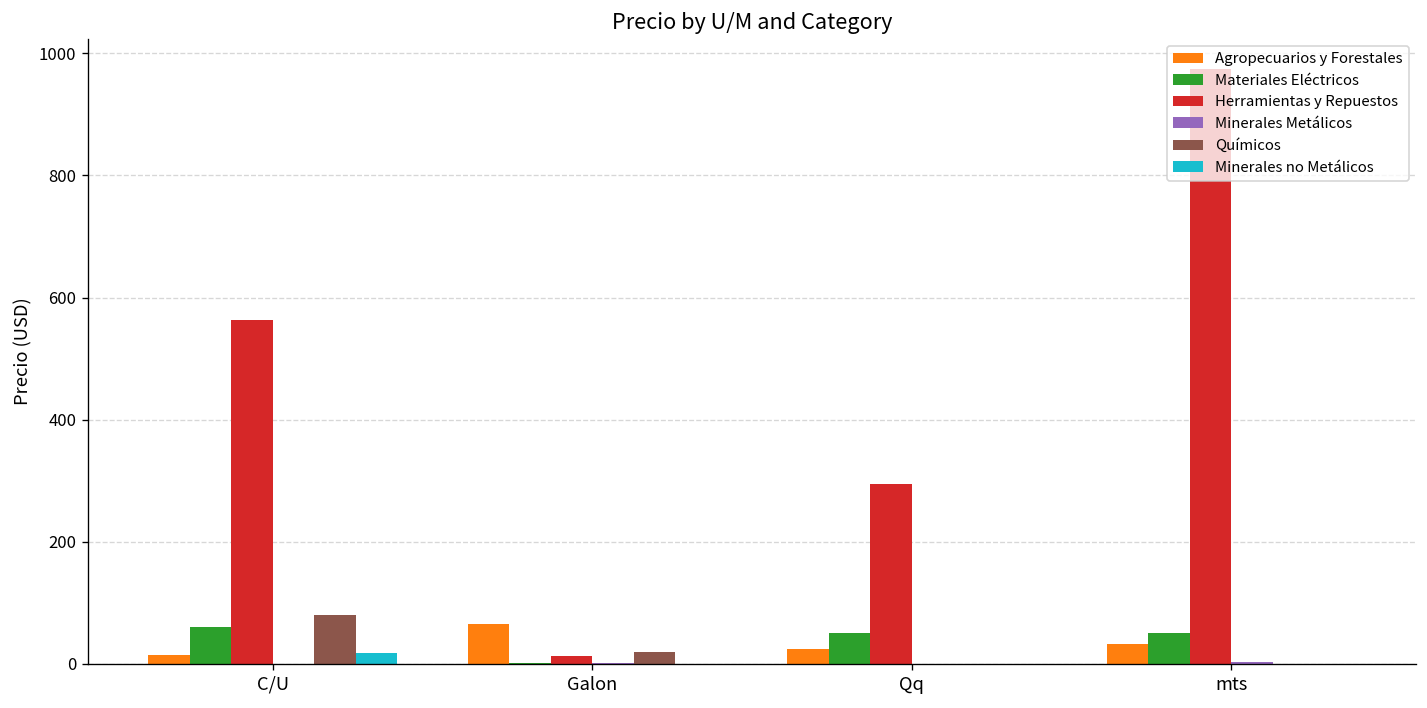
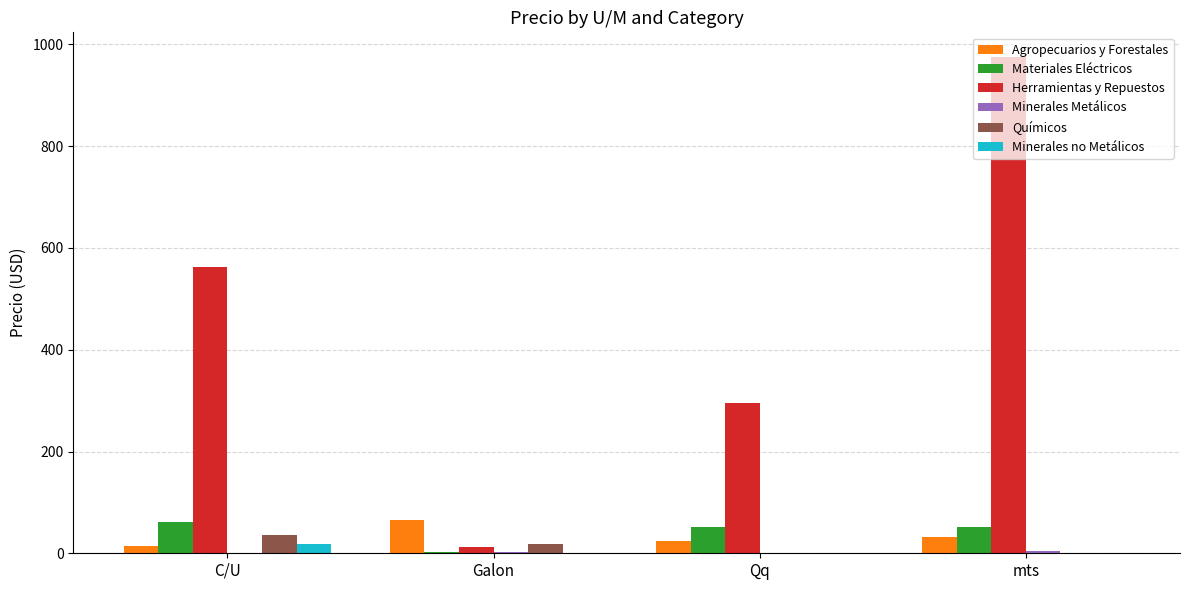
  {
    "Agropecuarios y Forestales": {
      "C/U": 10,
      "Galon": 70,
      "Qq": 30,
      "mts": 30
    },
    "Materiales Eléctricos": {
      "C/U": 60,
      "Qq": 50,
      "mts": 50
    },
    "Herramientas y Repuestos": {
      "C/U": 560,
      "Galon": 10,
      "Qq": 290
    },
    "Minerales Metálicos": {
      "Qq": 0
    },
    "Químicos": {
-     "C/U": 80,
+     "C/U": 40,
      "Galon": 20,
      "Qq": 0,
      "mts": 0
    },
    "Minerales no Metálicos": {
      "C/U": 20,
      "Galon": 0,
      "Qq": 0,
      "mts": 0
    }
  }
